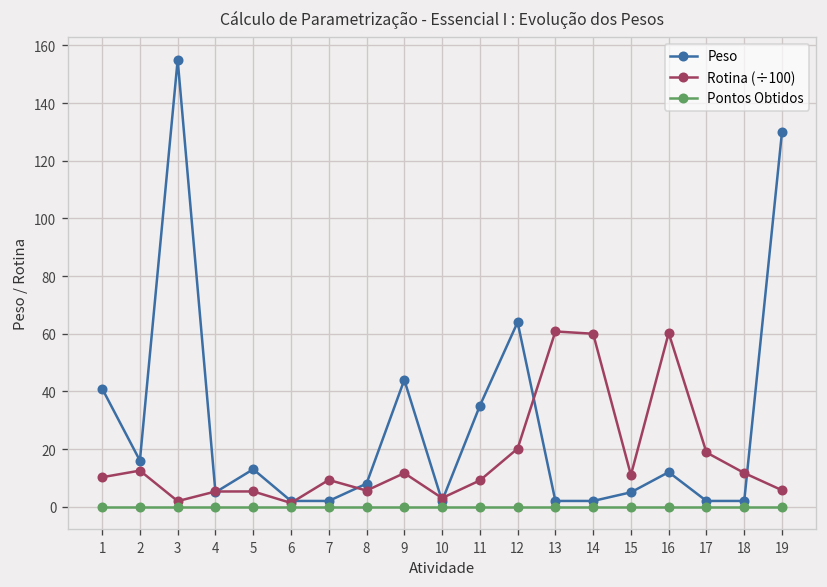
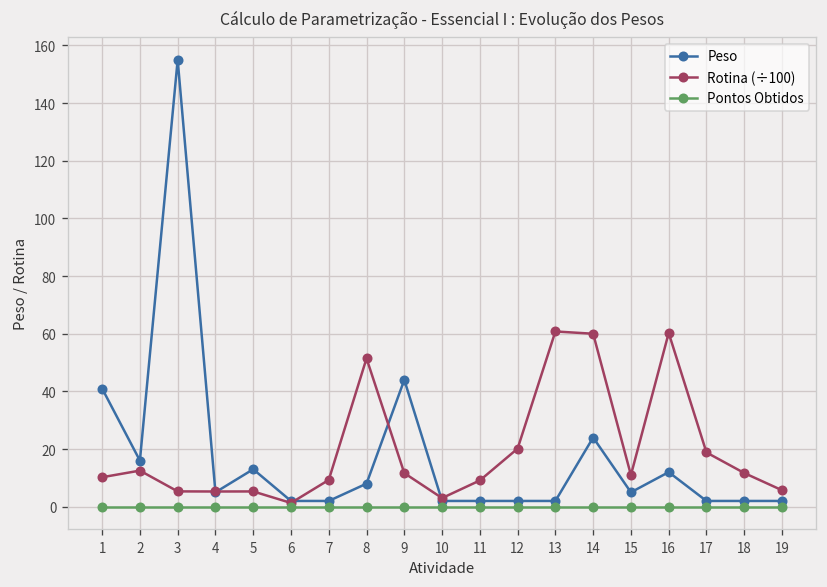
  {
    "Peso": {
      "1": 41,
      "2": 16,
      "3": 155,
      "5": 13,
      "7": 2,
      "8": 8,
      "9": 44,
-     "11": 35,
-     "12": 64,
+     "11": 2,
+     "12": 2,
      "13": 2,
-     "14": 2,
+     "14": 24,
      "15": 5,
      "16": 12,
      "17": 2,
      "18": 2,
-     "19": 130
+     "19": 2
    },
    "Rotina (÷100)": {
      "1": 10,
      "2": 13,
-     "3": 2,
+     "3": 5,
      "5": 5,
      "7": 9,
-     "8": 6,
+     "8": 51,
      "9": 12,
      "11": 9,
      "12": 20,
      "13": 61,
      "14": 60,
      "15": 11,
      "16": 60,
      "17": 19,
      "18": 12,
      "19": 6
    },
    "Pontos Obtidos": {
      "1": 0,
      "2": 0,
      "3": 0,
      "4": 0,
      "5": 0,
      "6": 0,
      "7": 0,
      "8": 0,
      "9": 0,
      "10": 0,
      "11": 0,
      "12": 0,
      "13": 0,
      "14": 0,
      "15": 0,
      "16": 0,
      "17": 0,
      "18": 0,
      "19": 0
    }
  }
